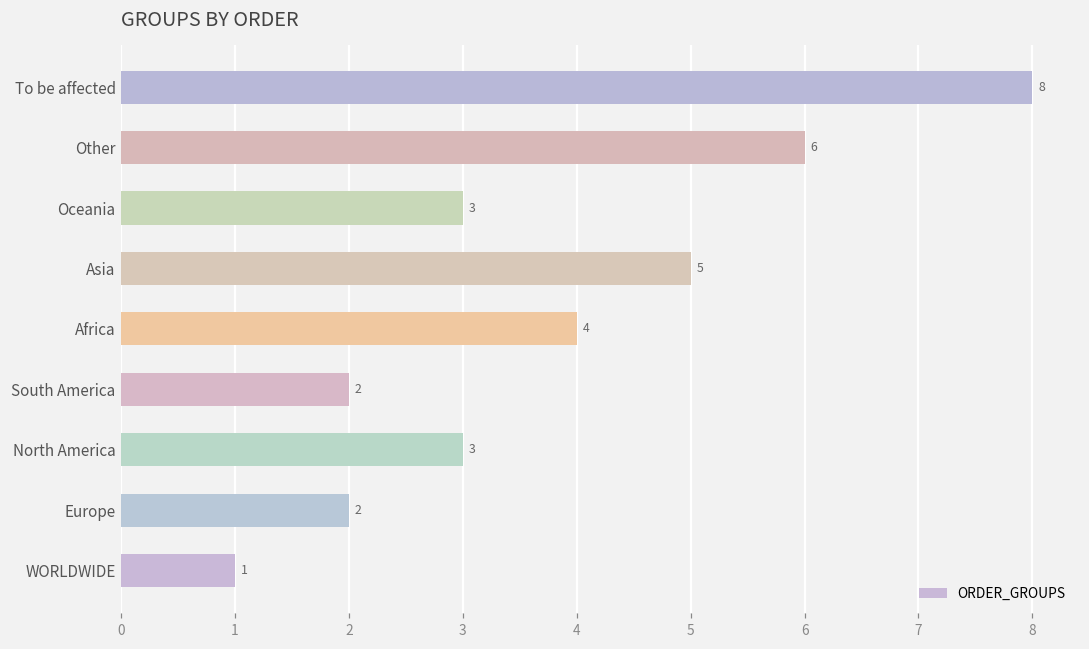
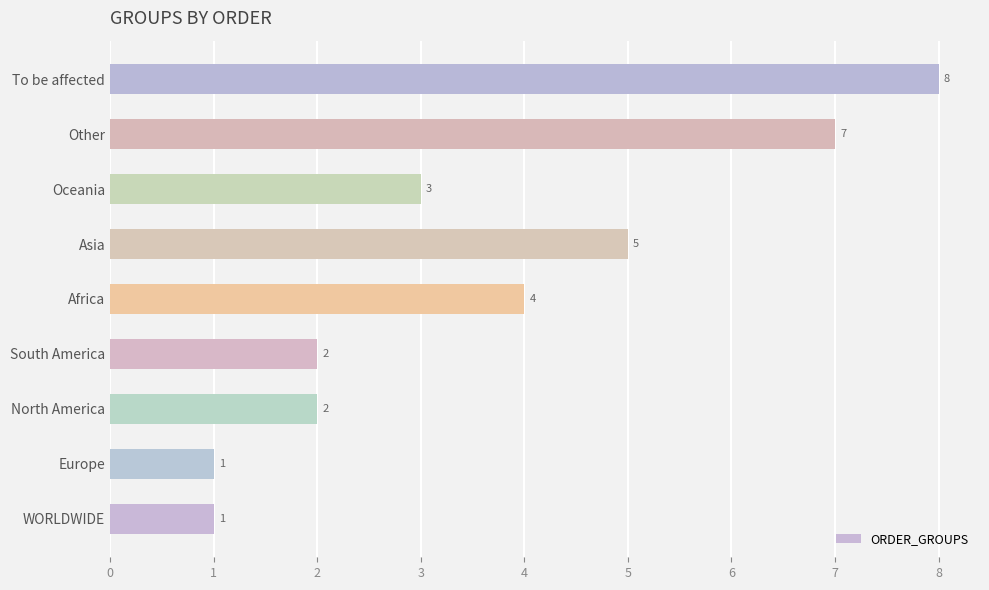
  {
    "To be affected": 8,
-   "Other": 6,
+   "Other": 7,
    "Oceania": 3,
    "Asia": 5,
    "Africa": 4,
    "South America": 2,
-   "North America": 3,
-   "Europe": 2,
+   "North America": 2,
+   "Europe": 1,
    "WORLDWIDE": 1
  }
